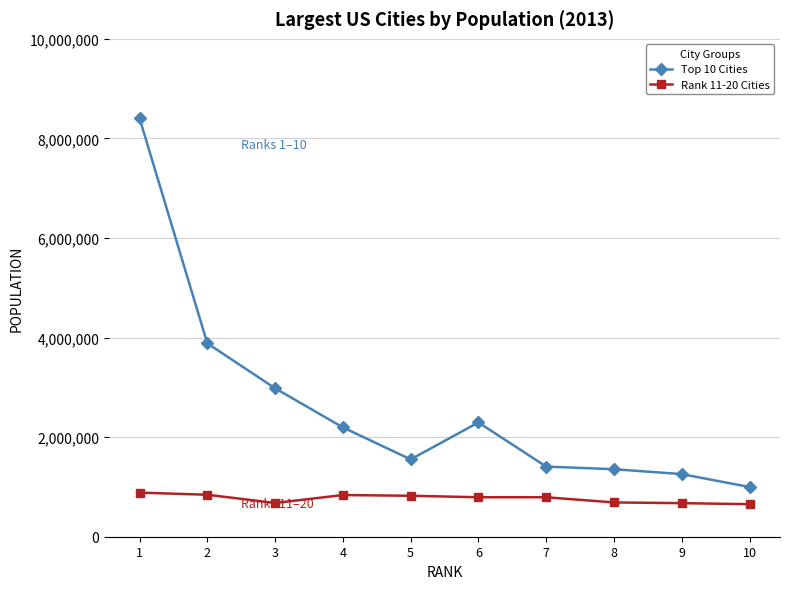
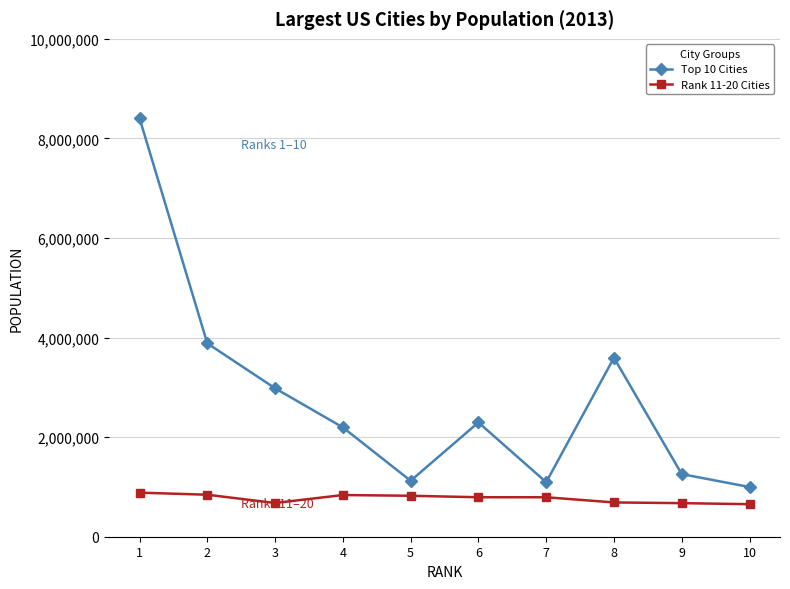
  {
    "Top 10 Cities": {
      "1": "8,400,000",
      "2": "3,900,000",
      "3": "3,000,000",
      "4": "2,200,000",
-     "5": "1,600,000",
+     "5": "1,100,000",
      "6": "2,300,000",
-     "7": "1,400,000",
-     "8": "1,400,000",
+     "7": "1,100,000",
+     "8": "3,600,000",
      "9": "1,300,000",
      "10": "1,000,000"
    },
    "Rank 11-20 Cities": {
      "1": "900,000",
      "2": "800,000",
      "4": "800,000",
      "5": "800,000",
      "6": "800,000",
      "7": "800,000",
      "8": "700,000",
      "9": "700,000",
      "10": "700,000"
    }
  }
